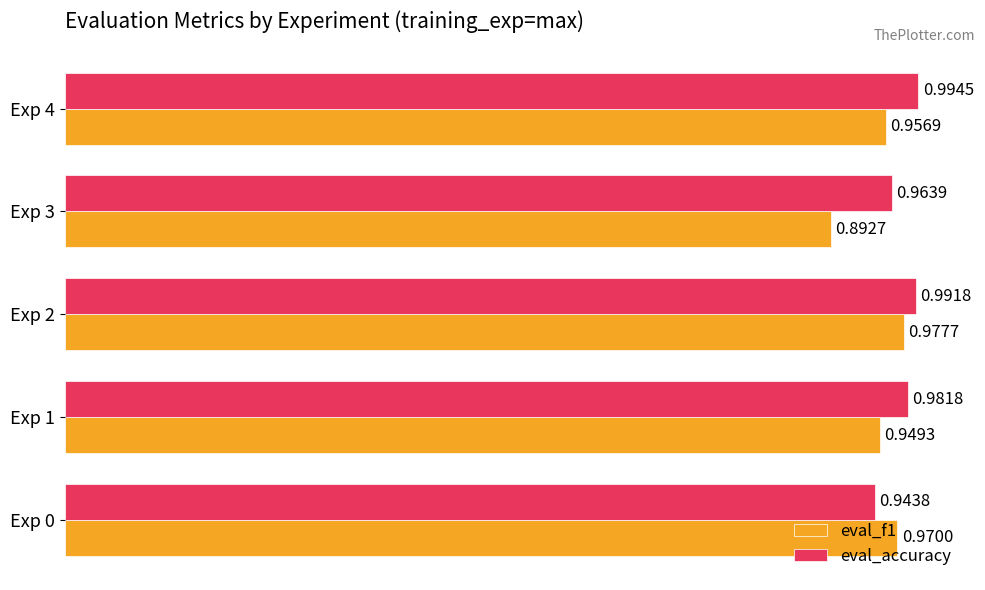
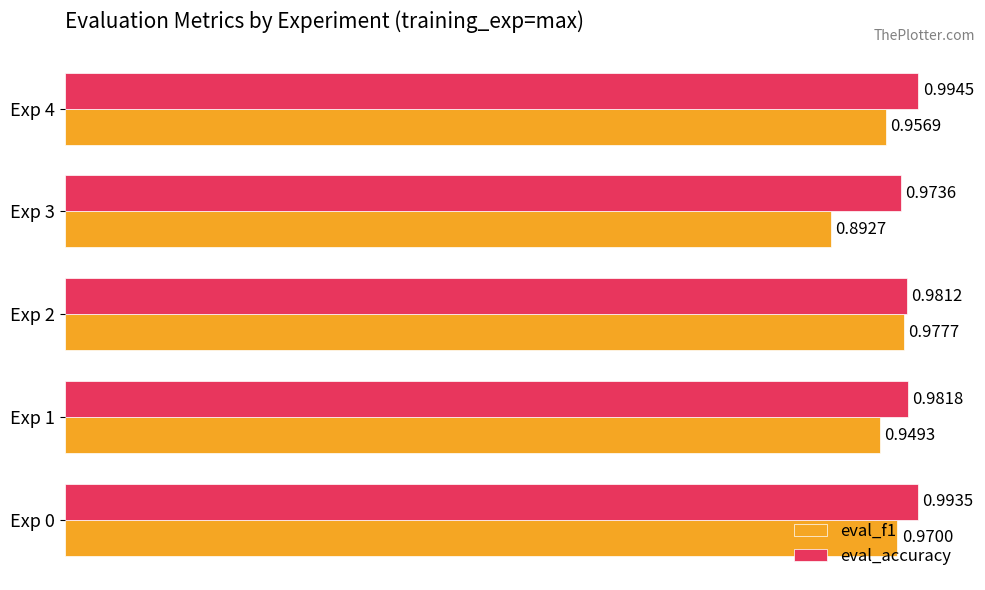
  {
    "eval_f1": {
      "Exp 4": 0.9569,
      "Exp 3": 0.8927,
      "Exp 2": 0.9777,
      "Exp 1": 0.9493,
      "Exp 0": 0.9700
    },
    "eval_accuracy": {
      "Exp 4": 0.9945,
-     "Exp 3": 0.9639,
-     "Exp 2": 0.9918,
+     "Exp 3": 0.9736,
+     "Exp 2": 0.9812,
      "Exp 1": 0.9818,
-     "Exp 0": 0.9438
+     "Exp 0": 0.9935
    }
  }
